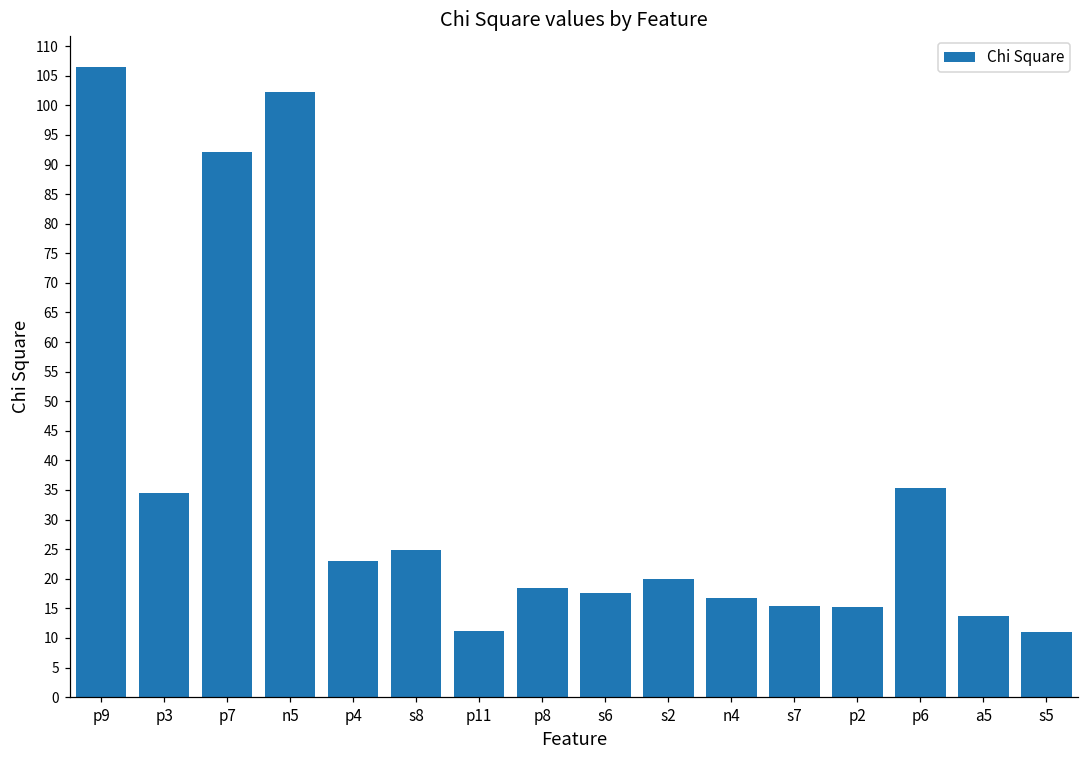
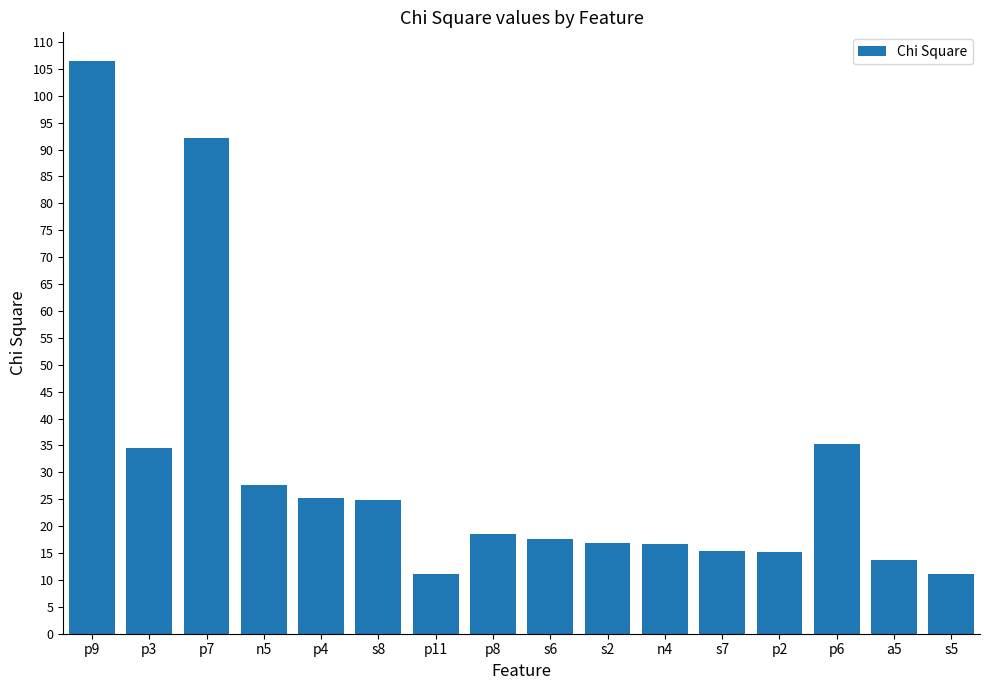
  {
    "p9": 106,
    "p3": 34,
    "p7": 92,
-   "n5": 102,
-   "p4": 23,
+   "n5": 28,
+   "p4": 25,
    "s8": 25,
    "p11": 11,
    "p8": 18,
    "s6": 18,
-   "s2": 20,
+   "s2": 17,
    "n4": 17,
    "s7": 15,
    "p2": 15,
    "p6": 35,
    "a5": 14,
    "s5": 11
  }
